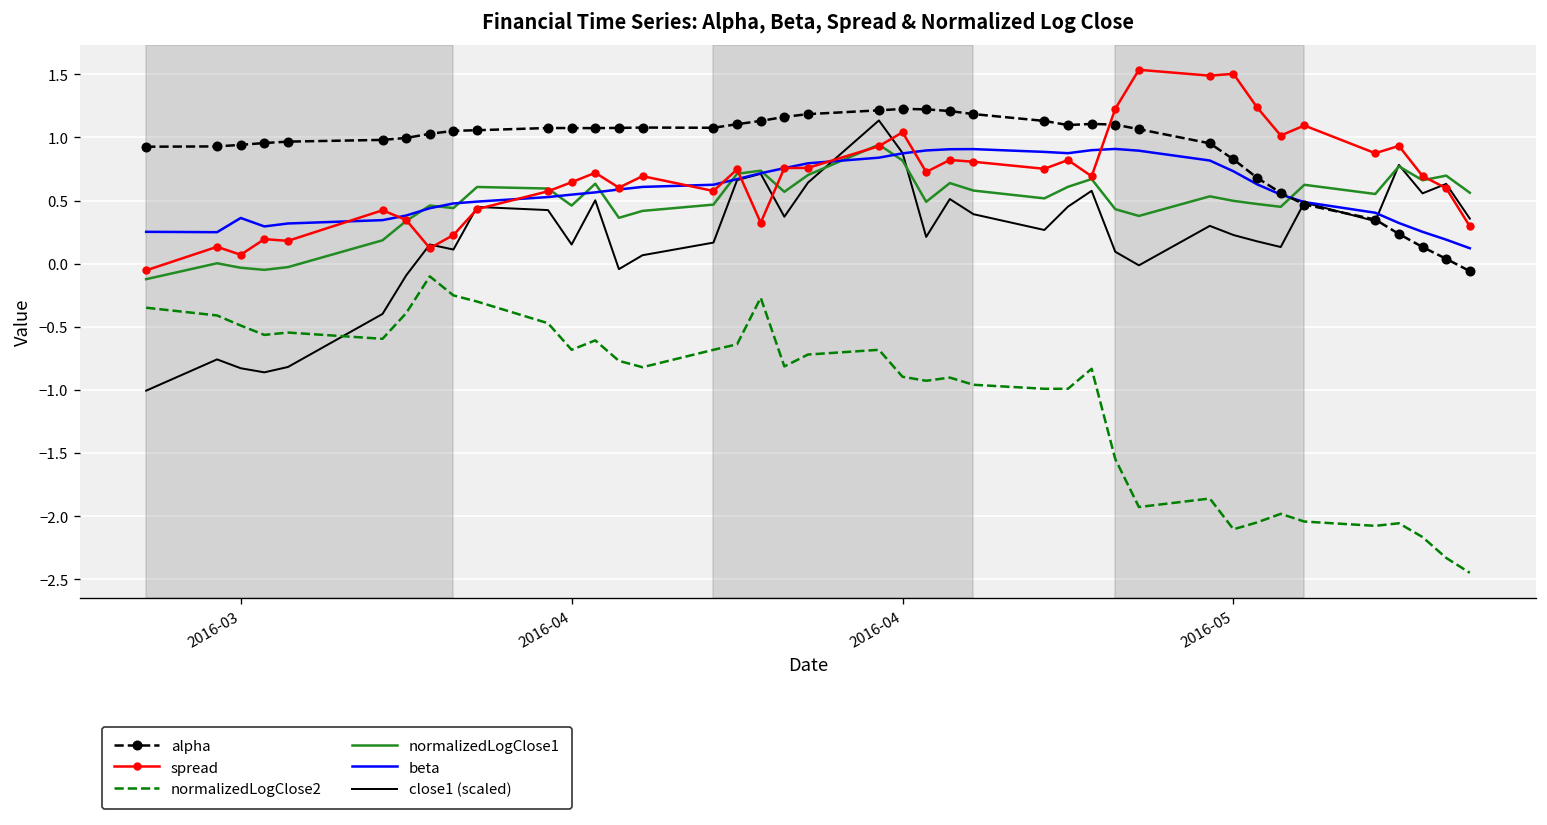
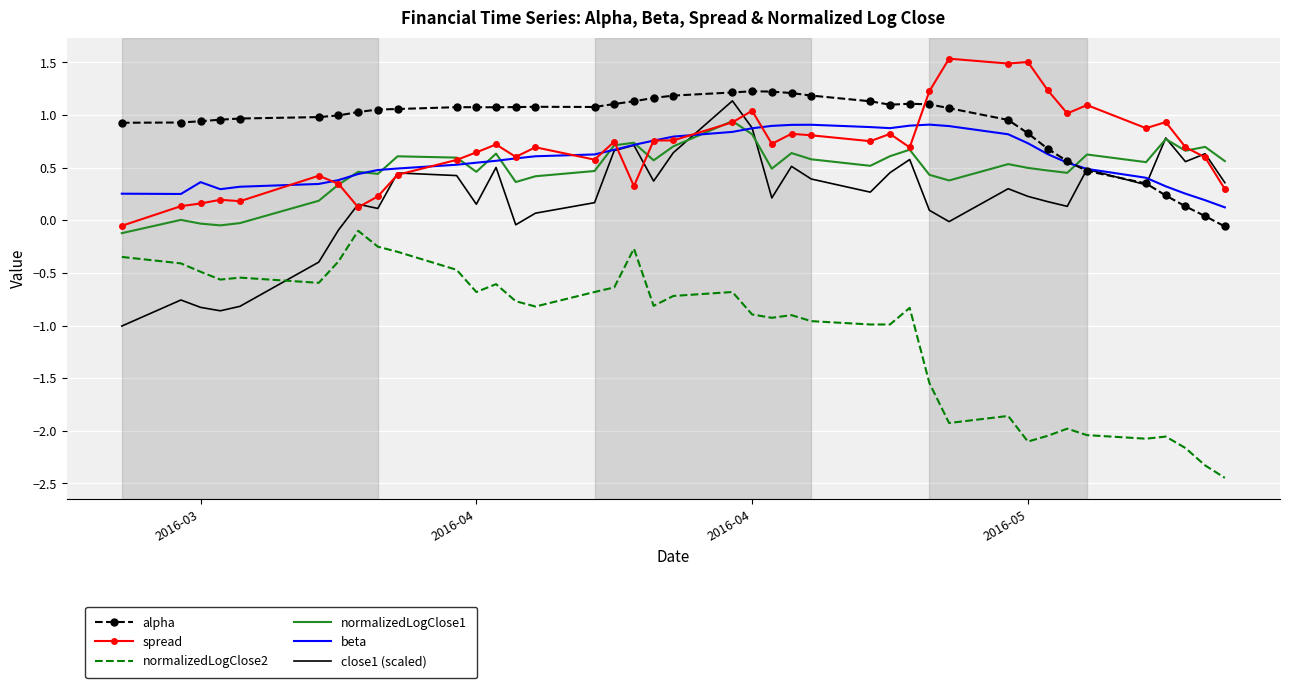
  {
    "spread": {
-     "2016-03": 0.07,
+     "2016-03": 0.16,
      "2016-05": 1.50
    },
    "beta": {
      "2016-03": 0.36,
      "2016-05": 0.73
    }
  }
